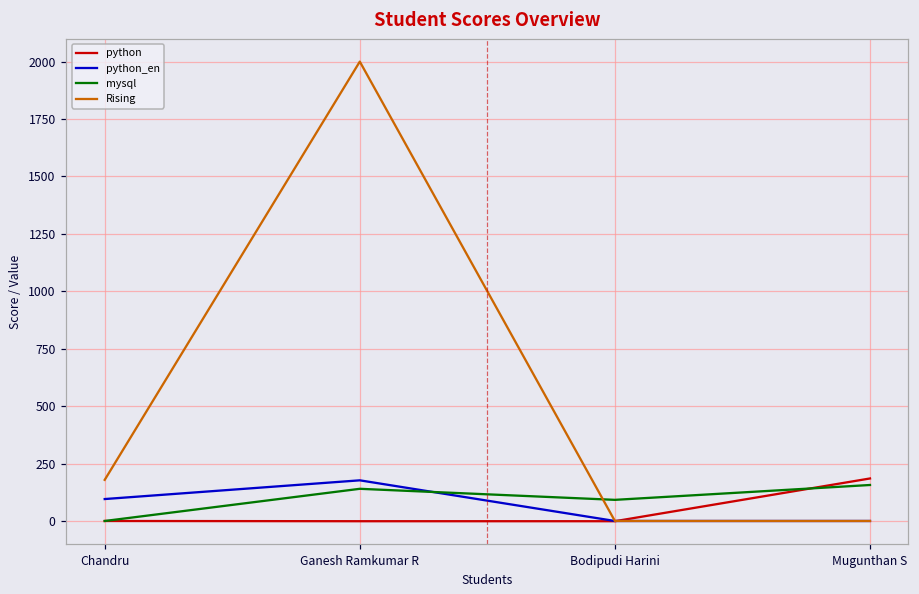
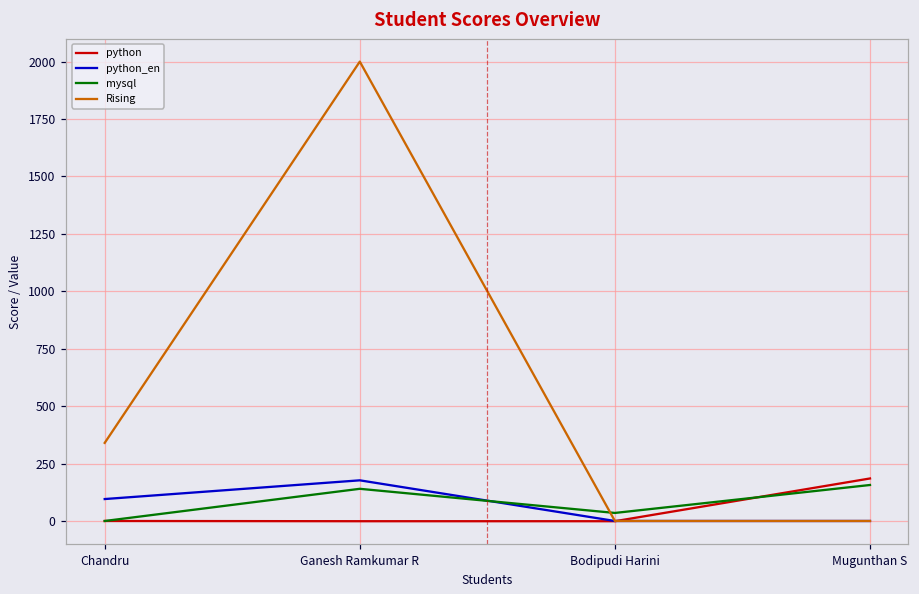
  {
    "python": {
      "Ganesh Ramkumar R": 0,
      "Mugunthan S": 190
    },
    "python_en": {
      "Chandru": 100,
      "Ganesh Ramkumar R": 180
    },
    "mysql": {
      "Ganesh Ramkumar R": 140,
-     "Bodipudi Harini": 90,
+     "Bodipudi Harini": 40,
      "Mugunthan S": 160
    },
    "Rising": {
-     "Chandru": 180,
+     "Chandru": 340,
      "Ganesh Ramkumar R": 2000
    }
  }
